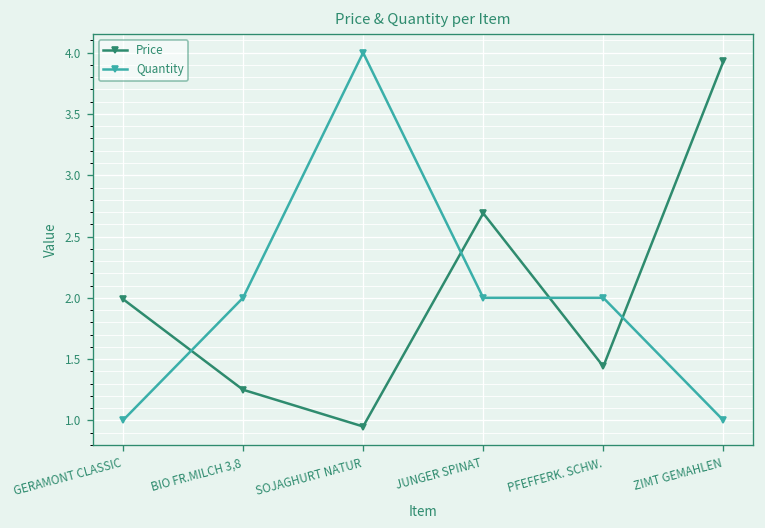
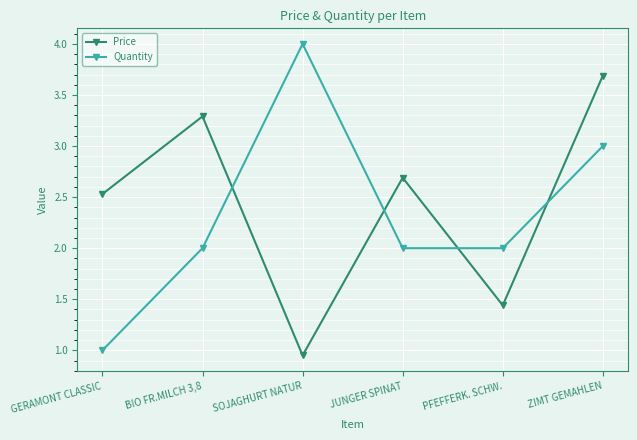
  {
    "Price": {
-     "GERAMONT CLASSIC": 1.99,
-     "BIO FR.MILCH 3,8": 1.25,
+     "GERAMONT CLASSIC": 2.53,
+     "BIO FR.MILCH 3,8": 3.29,
      "SOJAGHURT NATUR": 0.95,
      "JUNGER SPINAT": 2.69,
      "PFEFFERK. SCHW.": 1.44,
-     "ZIMT GEMAHLEN": 3.93
+     "ZIMT GEMAHLEN": 3.69
    },
    "Quantity": {
      "GERAMONT CLASSIC": 1,
      "BIO FR.MILCH 3,8": 2,
      "SOJAGHURT NATUR": 4,
      "JUNGER SPINAT": 2,
      "PFEFFERK. SCHW.": 2,
-     "ZIMT GEMAHLEN": 1
+     "ZIMT GEMAHLEN": 3
    }
  }
